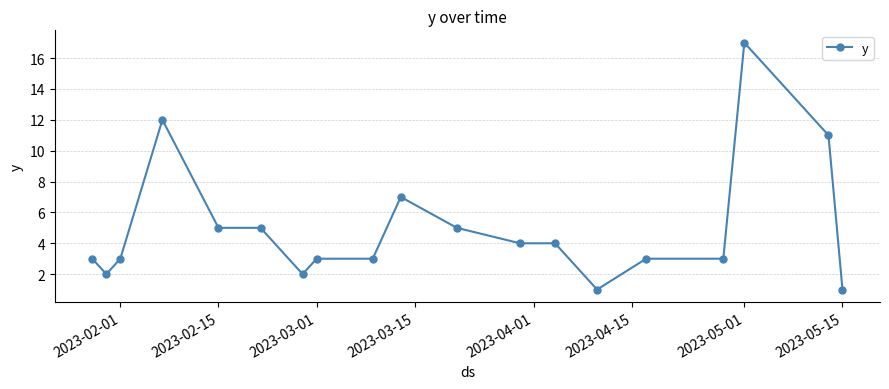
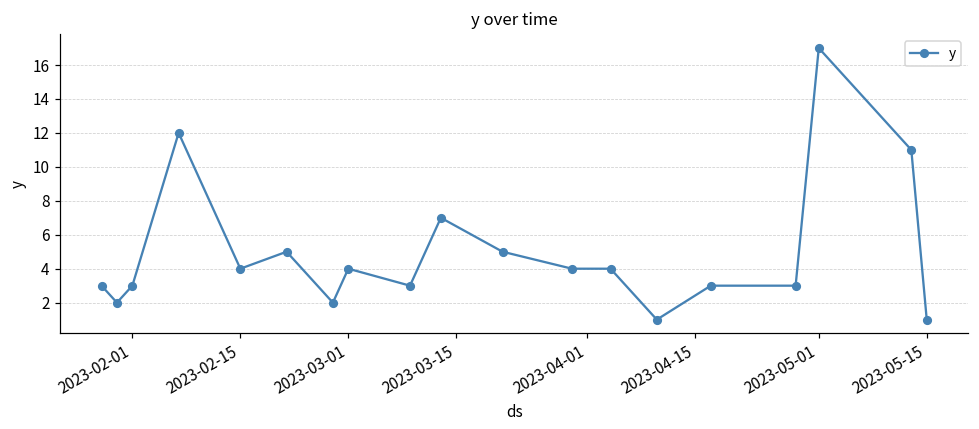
  {
    "2023-02-01": 3,
-   "2023-02-15": 5,
-   "2023-03-01": 3,
+   "2023-02-15": 4,
+   "2023-03-01": 4,
    "2023-05-01": 17,
    "2023-05-15": 1
  }
